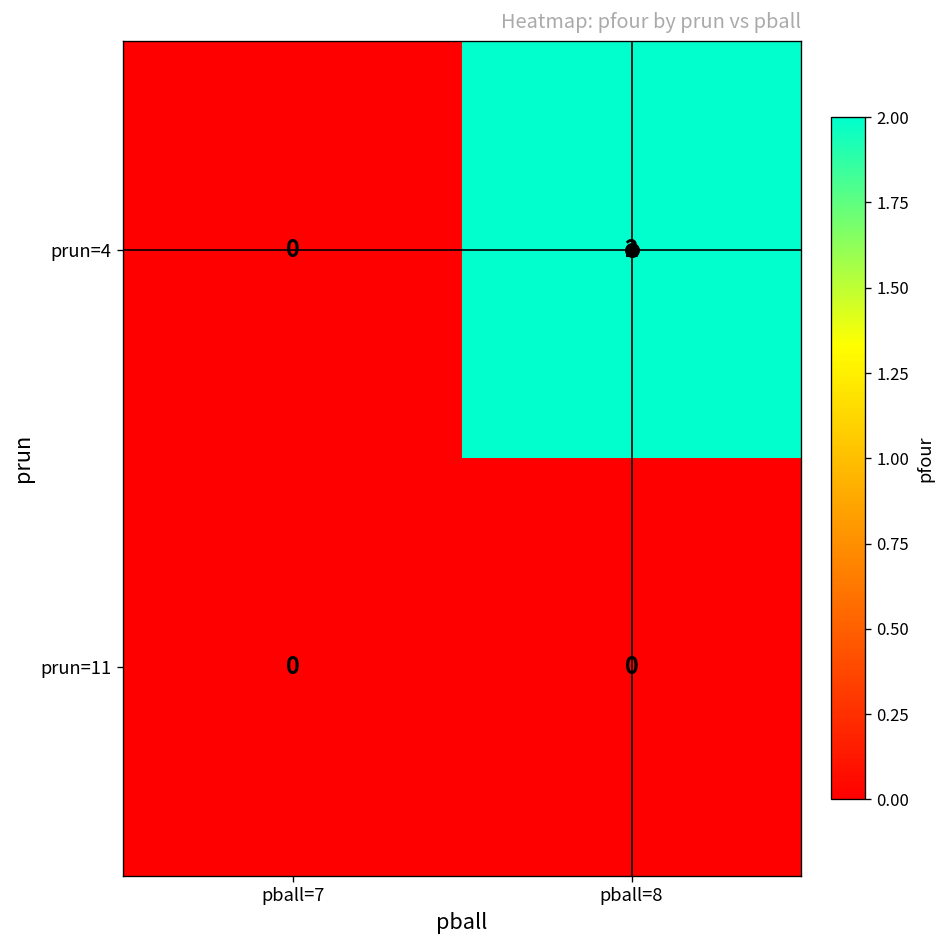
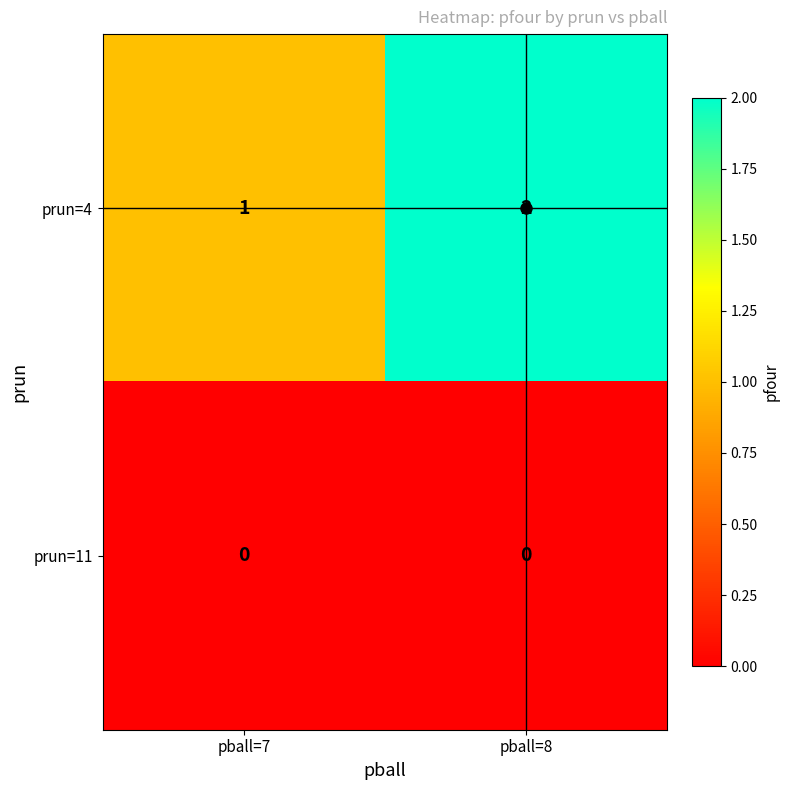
  {
    "prun=4": {
-     "pball=7": 0
+     "pball=7": 1
    },
    "prun=11": {
      "pball=7": 0,
      "pball=8": 0
    }
  }
